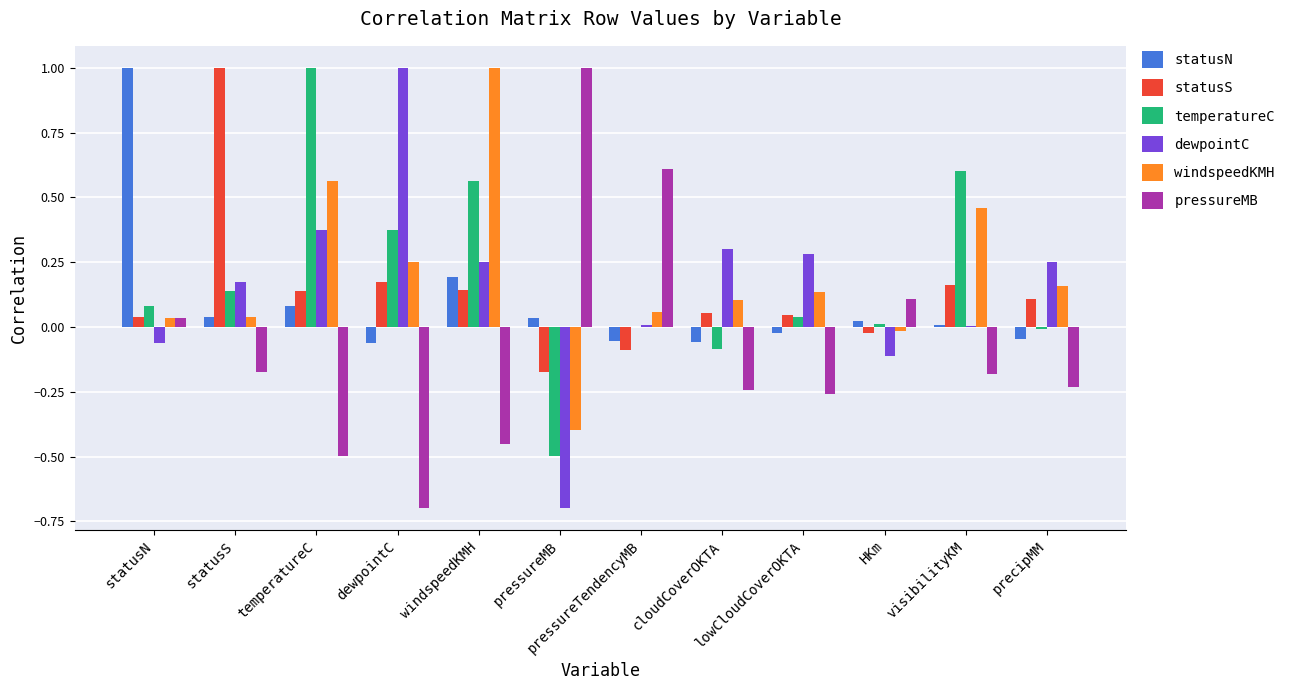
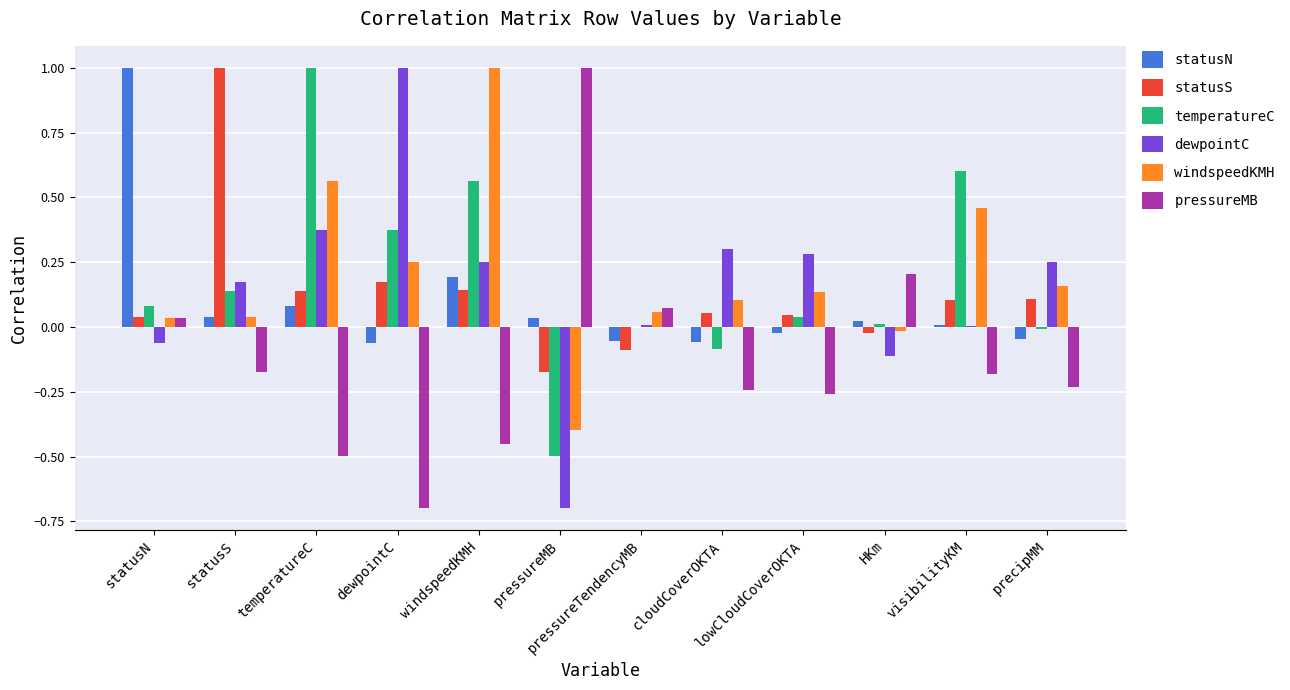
  {
    "statusN": {
      "statusN": 1.00,
      "statusS": 0.04,
      "temperatureC": 0.08,
      "dewpointC": -0.06,
      "windspeedKMH": 0.19,
      "pressureMB": 0.04,
      "pressureTendencyMB": -0.05,
      "cloudCoverOKTA": -0.06,
      "lowCloudCoverOKTA": -0.02,
      "HKm": 0.02,
      "precipMM": -0.05
    },
    "statusS": {
      "statusN": 0.04,
      "statusS": 1.00,
      "temperatureC": 0.14,
      "dewpointC": 0.17,
      "windspeedKMH": 0.14,
      "pressureMB": -0.18,
      "pressureTendencyMB": -0.09,
      "cloudCoverOKTA": 0.05,
      "lowCloudCoverOKTA": 0.05,
      "HKm": -0.02,
-     "visibilityKM": 0.16,
+     "visibilityKM": 0.10,
      "precipMM": 0.11
    },
    "temperatureC": {
      "statusN": 0.08,
      "statusS": 0.14,
      "temperatureC": 1.00,
      "dewpointC": 0.37,
      "windspeedKMH": 0.56,
      "pressureMB": -0.50,
      "cloudCoverOKTA": -0.08,
      "lowCloudCoverOKTA": 0.04,
      "HKm": 0.01,
      "visibilityKM": 0.60
    },
    "dewpointC": {
      "statusN": -0.06,
      "statusS": 0.17,
      "temperatureC": 0.37,
      "dewpointC": 1.00,
      "windspeedKMH": 0.25,
      "pressureMB": -0.70,
      "cloudCoverOKTA": 0.30,
      "lowCloudCoverOKTA": 0.28,
      "HKm": -0.11,
      "precipMM": 0.25
    },
    "windspeedKMH": {
      "statusN": 0.04,
      "statusS": 0.04,
      "temperatureC": 0.56,
      "dewpointC": 0.25,
      "windspeedKMH": 1.00,
      "pressureMB": -0.40,
      "pressureTendencyMB": 0.06,
      "cloudCoverOKTA": 0.10,
      "lowCloudCoverOKTA": 0.13,
      "HKm": -0.01,
      "visibilityKM": 0.46,
      "precipMM": 0.16
    },
    "pressureMB": {
      "statusN": 0.04,
      "statusS": -0.18,
      "temperatureC": -0.50,
      "dewpointC": -0.70,
      "windspeedKMH": -0.45,
      "pressureMB": 1.00,
-     "pressureTendencyMB": 0.61,
+     "pressureTendencyMB": 0.07,
      "cloudCoverOKTA": -0.24,
      "lowCloudCoverOKTA": -0.26,
-     "HKm": 0.11,
+     "HKm": 0.21,
      "visibilityKM": -0.18,
      "precipMM": -0.23
    }
  }
